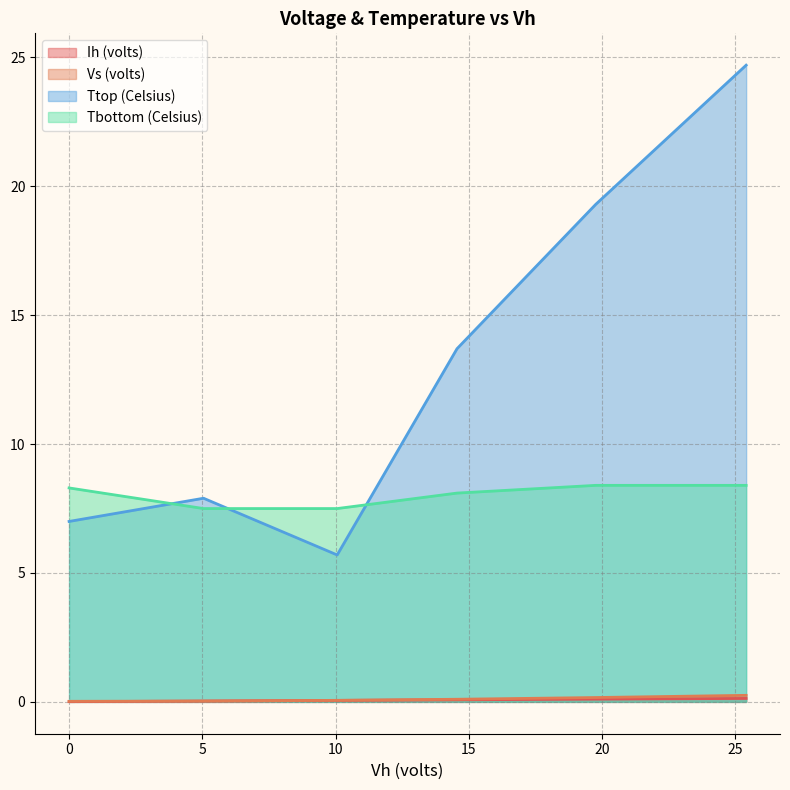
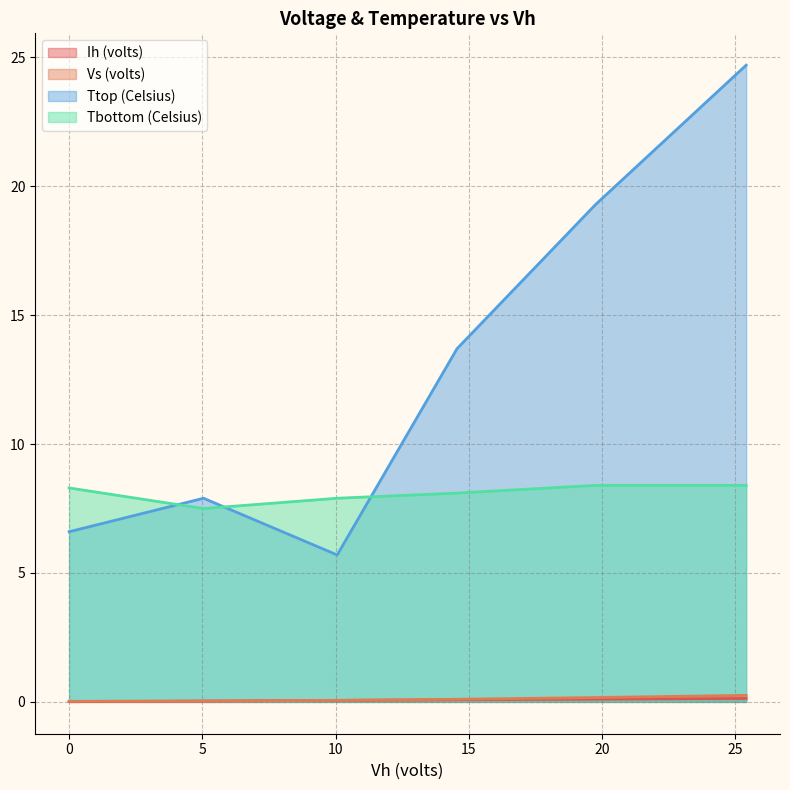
  {
    "Ttop (Celsius)": {
-     "0": 7.0,
+     "0": 6.6,
      "5": 7.9,
      "10": 5.7
    },
    "Tbottom (Celsius)": {
      "0": 8.3,
      "5": 7.5,
-     "10": 7.5
+     "10": 7.9
    }
  }
